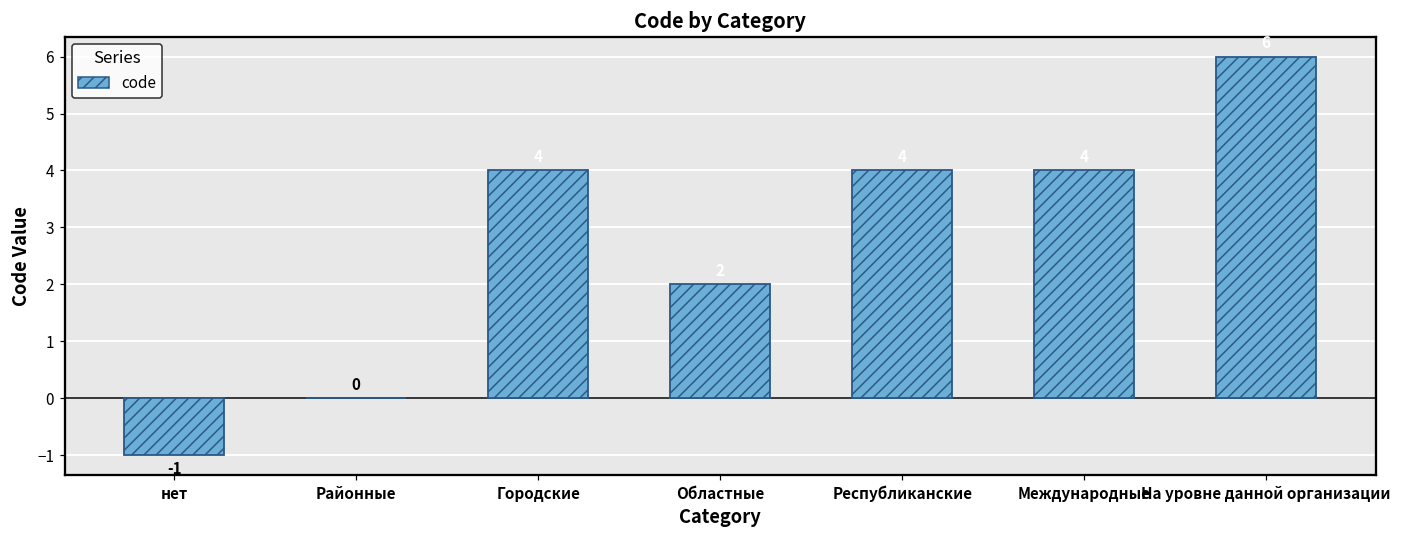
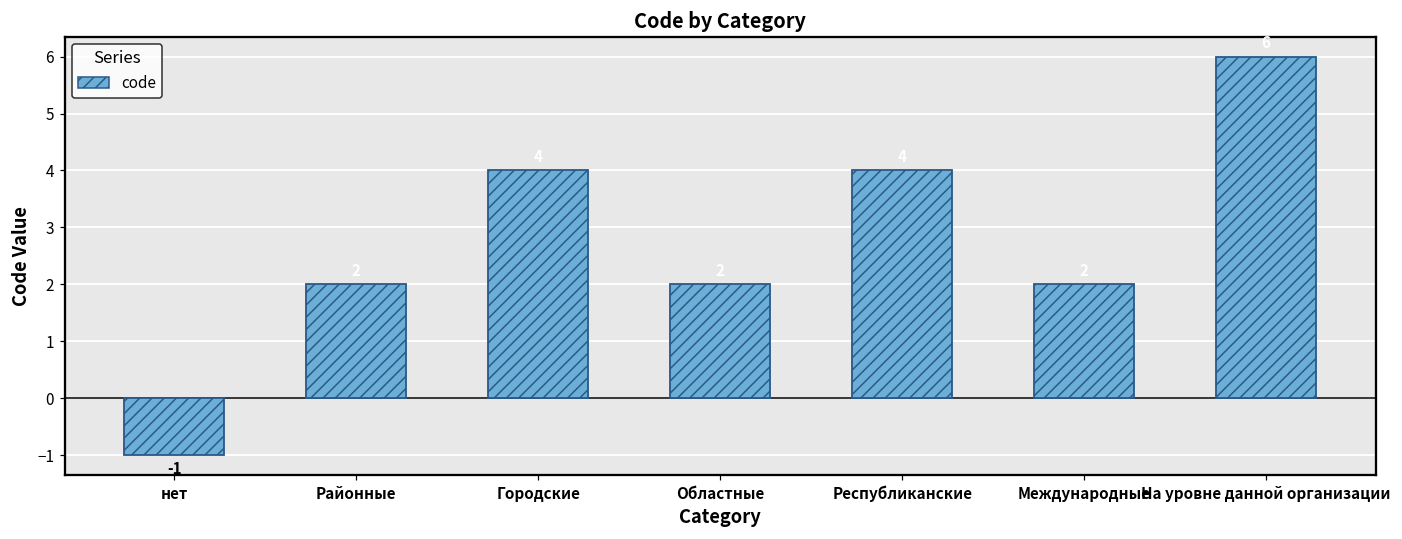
  {
-   "Районные": 0,
+   "Районные": 2,
    "Городские": 4,
    "Областные": 2,
    "Республиканские": 4,
-   "Международные": 4,
+   "Международные": 2,
    "На уровне данной организации": 6
  }
